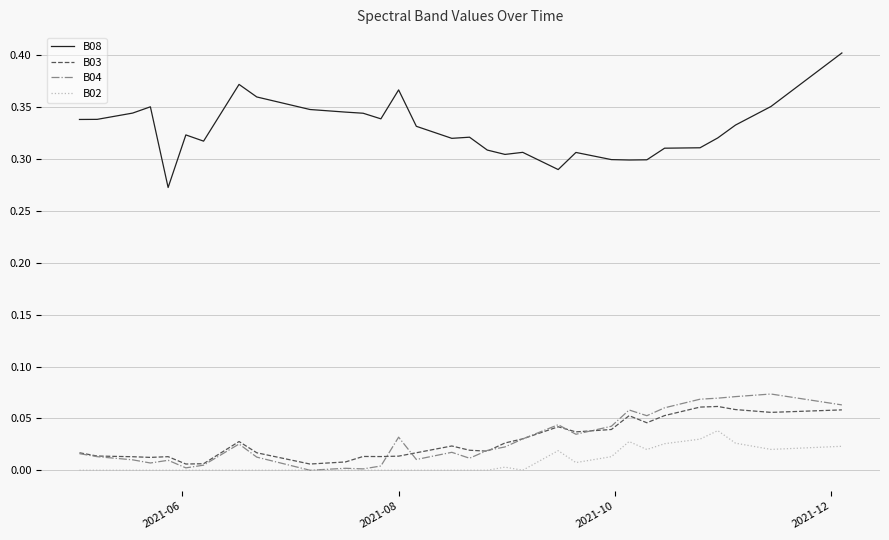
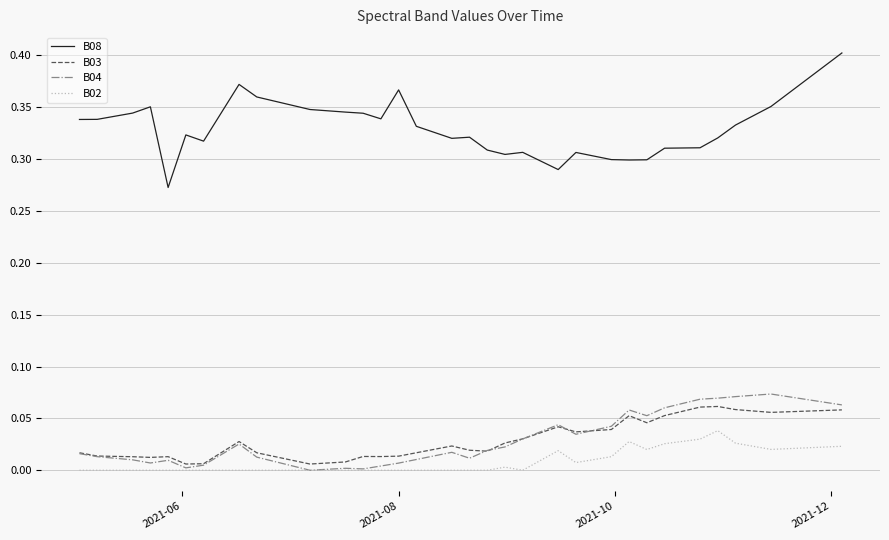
  {
    "B08": {
      "2021-08": 0.367
    },
    "B03": {
      "2021-08": 0.014
    },
    "B04": {
-     "2021-08": 0.032
+     "2021-08": 0.007
    },
    "B02": {
      "2021-08": 0.000
    }
  }
